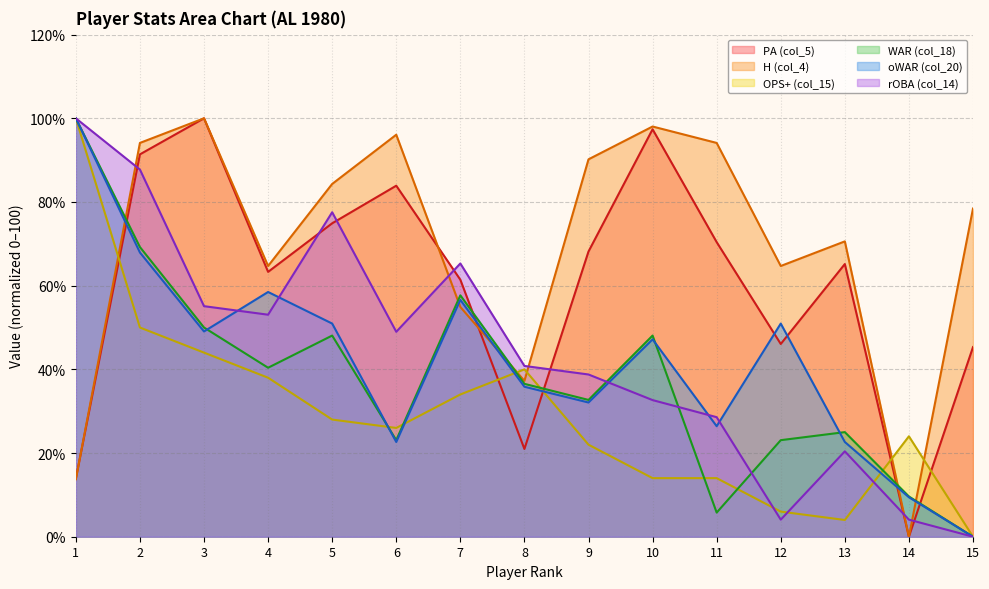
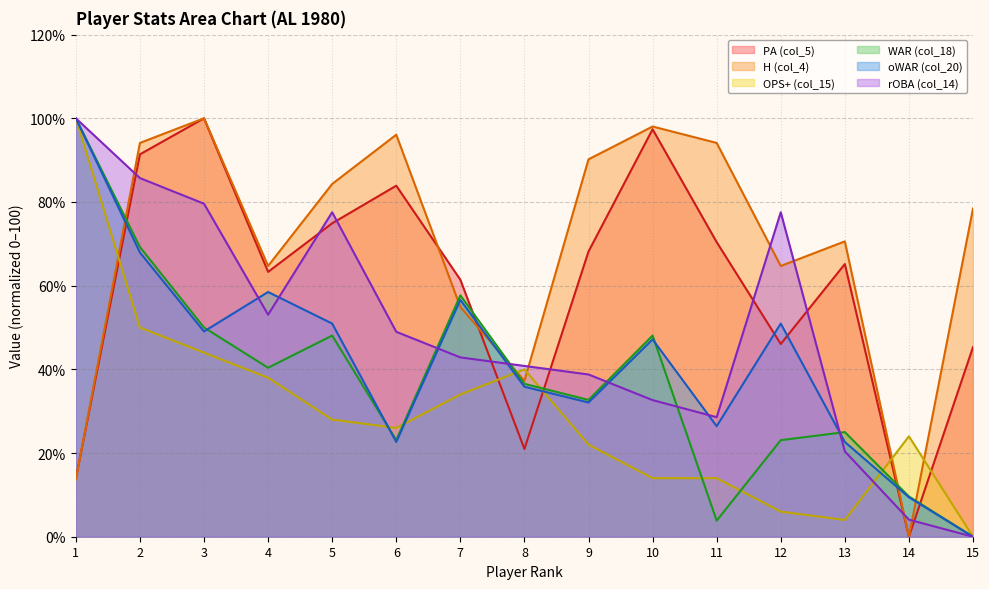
  {
    "WAR (col_18)": {
      "2": "69%",
      "3": "50%",
      "4": "40%",
      "5": "48%",
      "7": "58%",
      "8": "37%",
      "9": "33%",
      "10": "48%",
-     "11": "6%",
+     "11": "4%",
      "12": "23%",
      "13": "25%"
    },
    "oWAR (col_20)": {
      "2": "68%",
      "3": "49%",
      "4": "58%",
      "5": "51%",
      "7": "57%",
      "8": "36%",
      "9": "32%",
      "10": "47%",
      "11": "26%",
      "12": "51%",
      "13": "23%"
    },
    "rOBA (col_14)": {
-     "2": "88%",
-     "3": "55%",
+     "2": "86%",
+     "3": "80%",
      "4": "53%",
      "5": "78%",
      "6": "49%",
-     "7": "65%",
+     "7": "43%",
      "8": "41%",
      "9": "39%",
      "10": "33%",
      "11": "29%",
-     "12": "4%",
+     "12": "78%",
      "13": "20%",
      "14": "4%"
    }
  }
